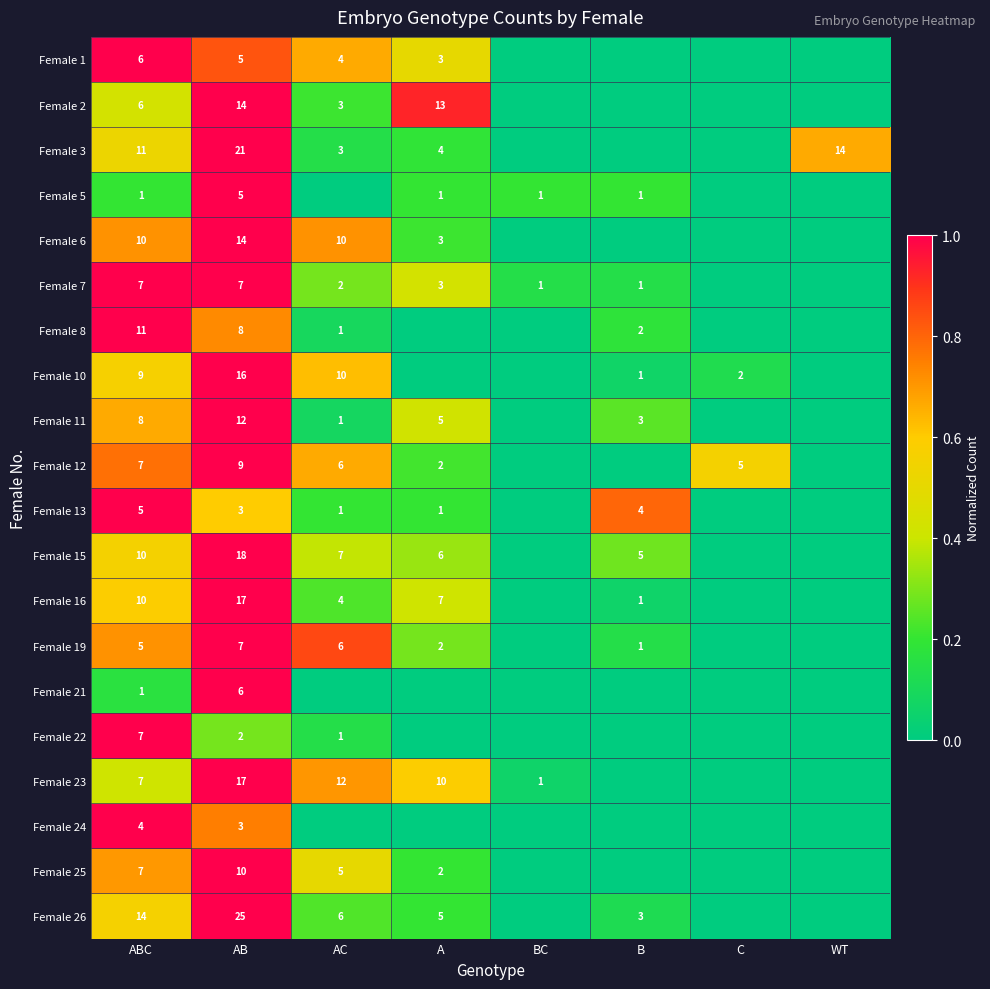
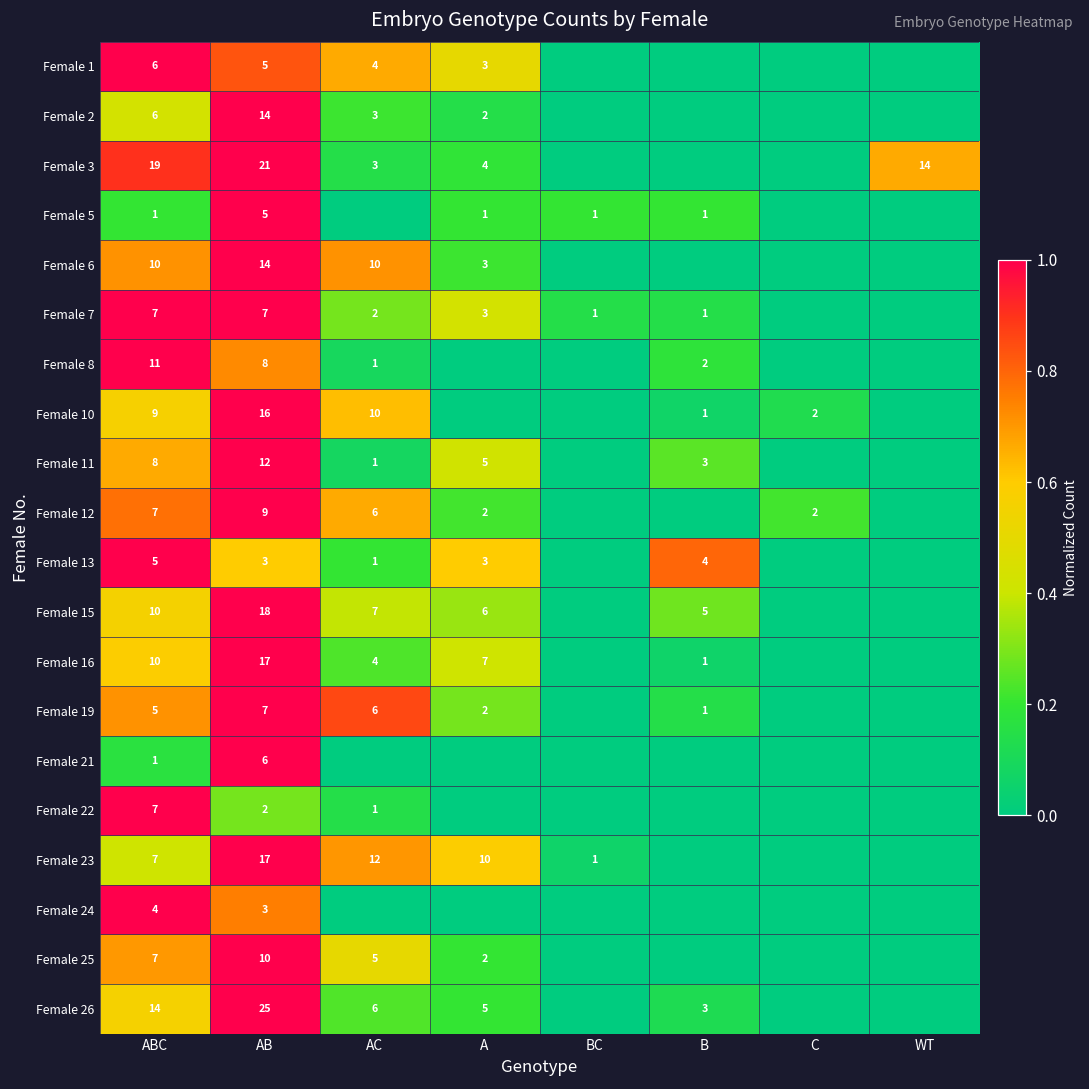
  {
    "Female 1": {
      "ABC": 6,
      "AB": 5,
      "AC": 4,
      "A": 3
    },
    "Female 2": {
      "ABC": 6,
      "AB": 14,
      "AC": 3,
-     "A": 13
+     "A": 2
    },
    "Female 3": {
-     "ABC": 11,
+     "ABC": 19,
      "AB": 21,
      "AC": 3,
      "A": 4,
      "WT": 14
    },
    "Female 5": {
      "ABC": 1,
      "AB": 5,
      "A": 1,
      "BC": 1,
      "B": 1
    },
    "Female 6": {
      "ABC": 10,
      "AB": 14,
      "AC": 10,
      "A": 3
    },
    "Female 7": {
      "ABC": 7,
      "AB": 7,
      "AC": 2,
      "A": 3,
      "BC": 1,
      "B": 1
    },
    "Female 8": {
      "ABC": 11,
      "AB": 8,
      "AC": 1,
      "B": 2
    },
    "Female 10": {
      "ABC": 9,
      "AB": 16,
      "AC": 10,
      "B": 1,
      "C": 2
    },
    "Female 11": {
      "ABC": 8,
      "AB": 12,
      "AC": 1,
      "A": 5,
      "B": 3
    },
    "Female 12": {
      "ABC": 7,
      "AB": 9,
      "AC": 6,
      "A": 2,
-     "C": 5
+     "C": 2
    },
    "Female 13": {
      "ABC": 5,
      "AB": 3,
      "AC": 1,
-     "A": 1,
+     "A": 3,
      "B": 4
    },
    "Female 15": {
      "ABC": 10,
      "AB": 18,
      "AC": 7,
      "A": 6,
      "B": 5
    },
    "Female 16": {
      "ABC": 10,
      "AB": 17,
      "AC": 4,
      "A": 7,
      "B": 1
    },
    "Female 19": {
      "ABC": 5,
      "AB": 7,
      "AC": 6,
      "A": 2,
      "B": 1
    },
    "Female 21": {
      "ABC": 1,
      "AB": 6
    },
    "Female 22": {
      "ABC": 7,
      "AB": 2,
      "AC": 1
    },
    "Female 23": {
      "ABC": 7,
      "AB": 17,
      "AC": 12,
      "A": 10,
      "BC": 1
    },
    "Female 24": {
      "ABC": 4,
      "AB": 3
    },
    "Female 25": {
      "ABC": 7,
      "AB": 10,
      "AC": 5,
      "A": 2
    },
    "Female 26": {
      "ABC": 14,
      "AB": 25,
      "AC": 6,
      "A": 5,
      "B": 3
    }
  }
